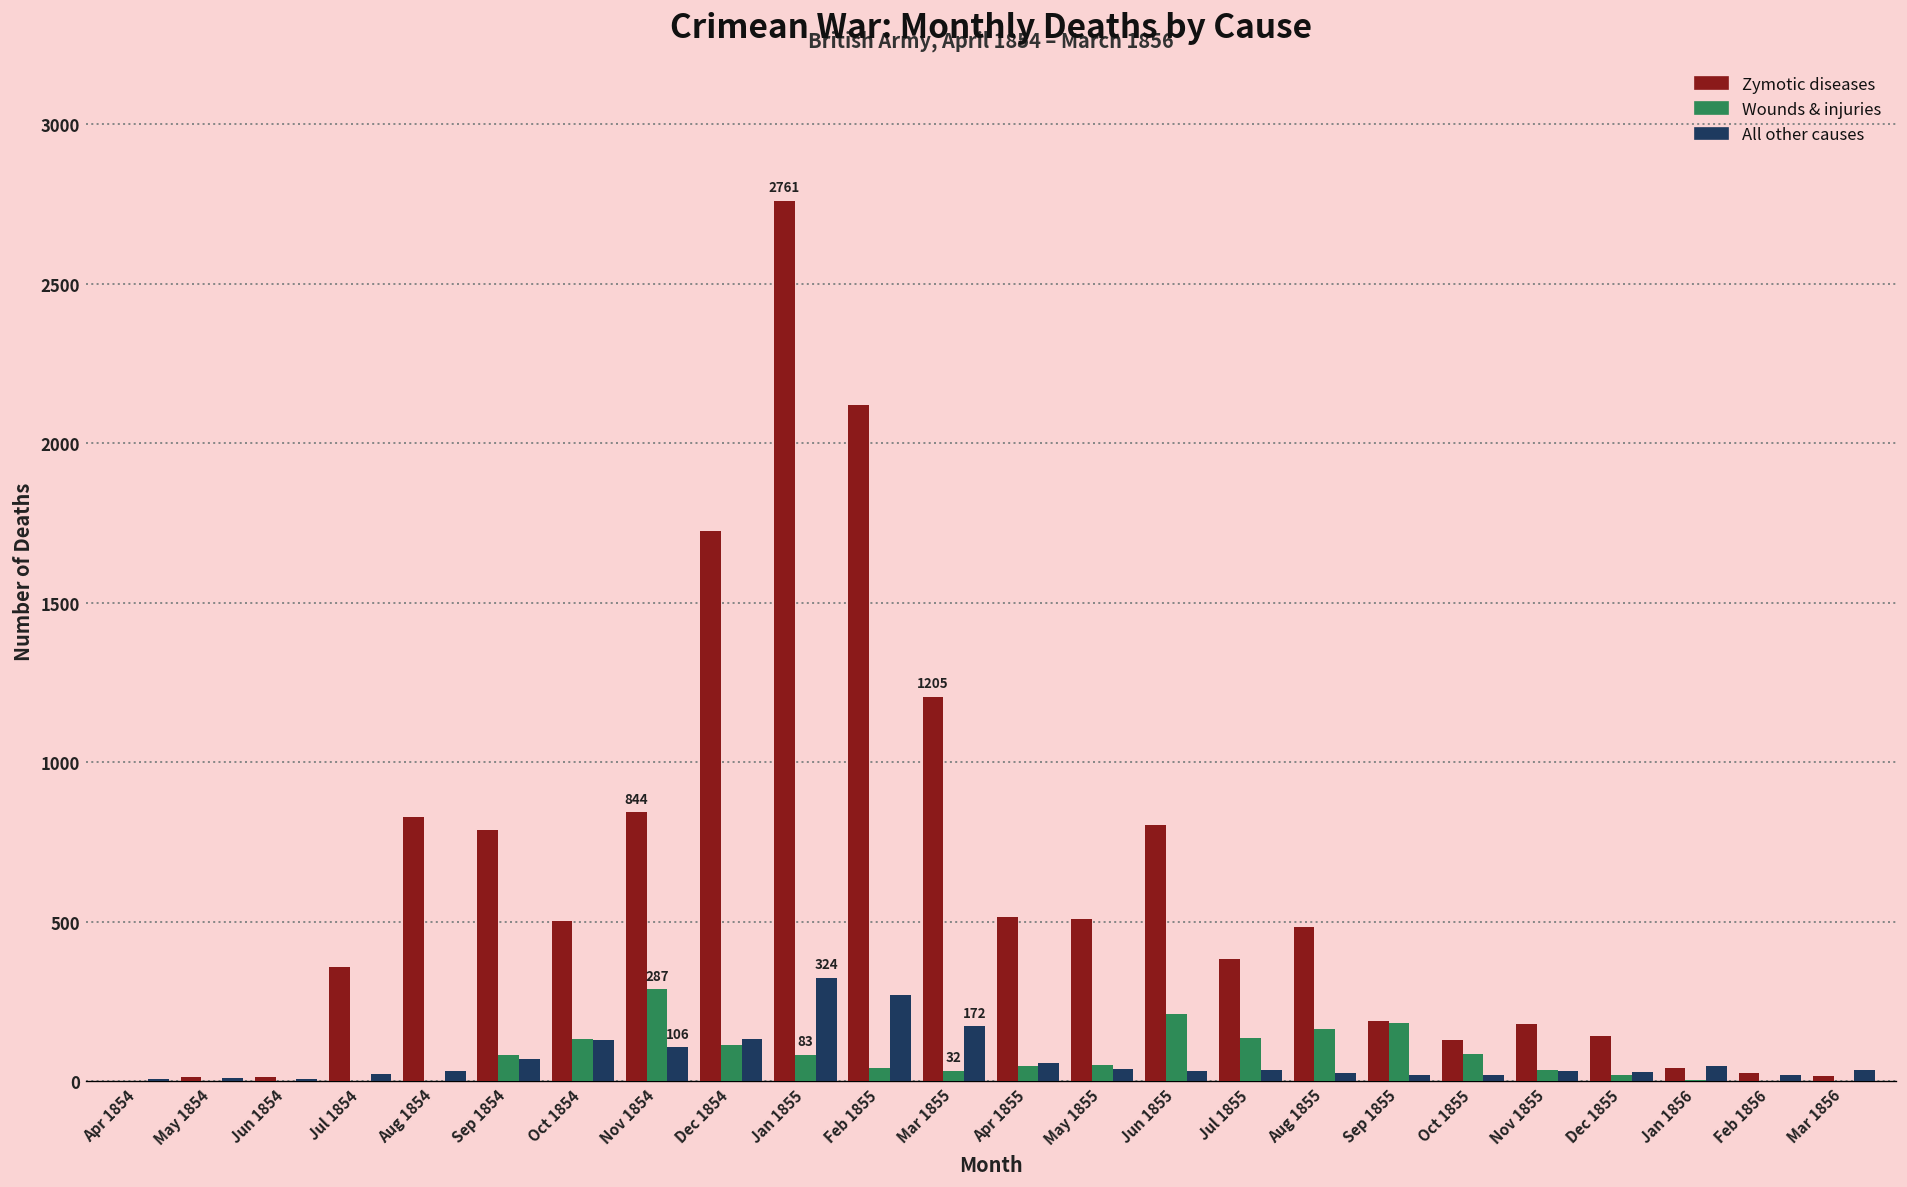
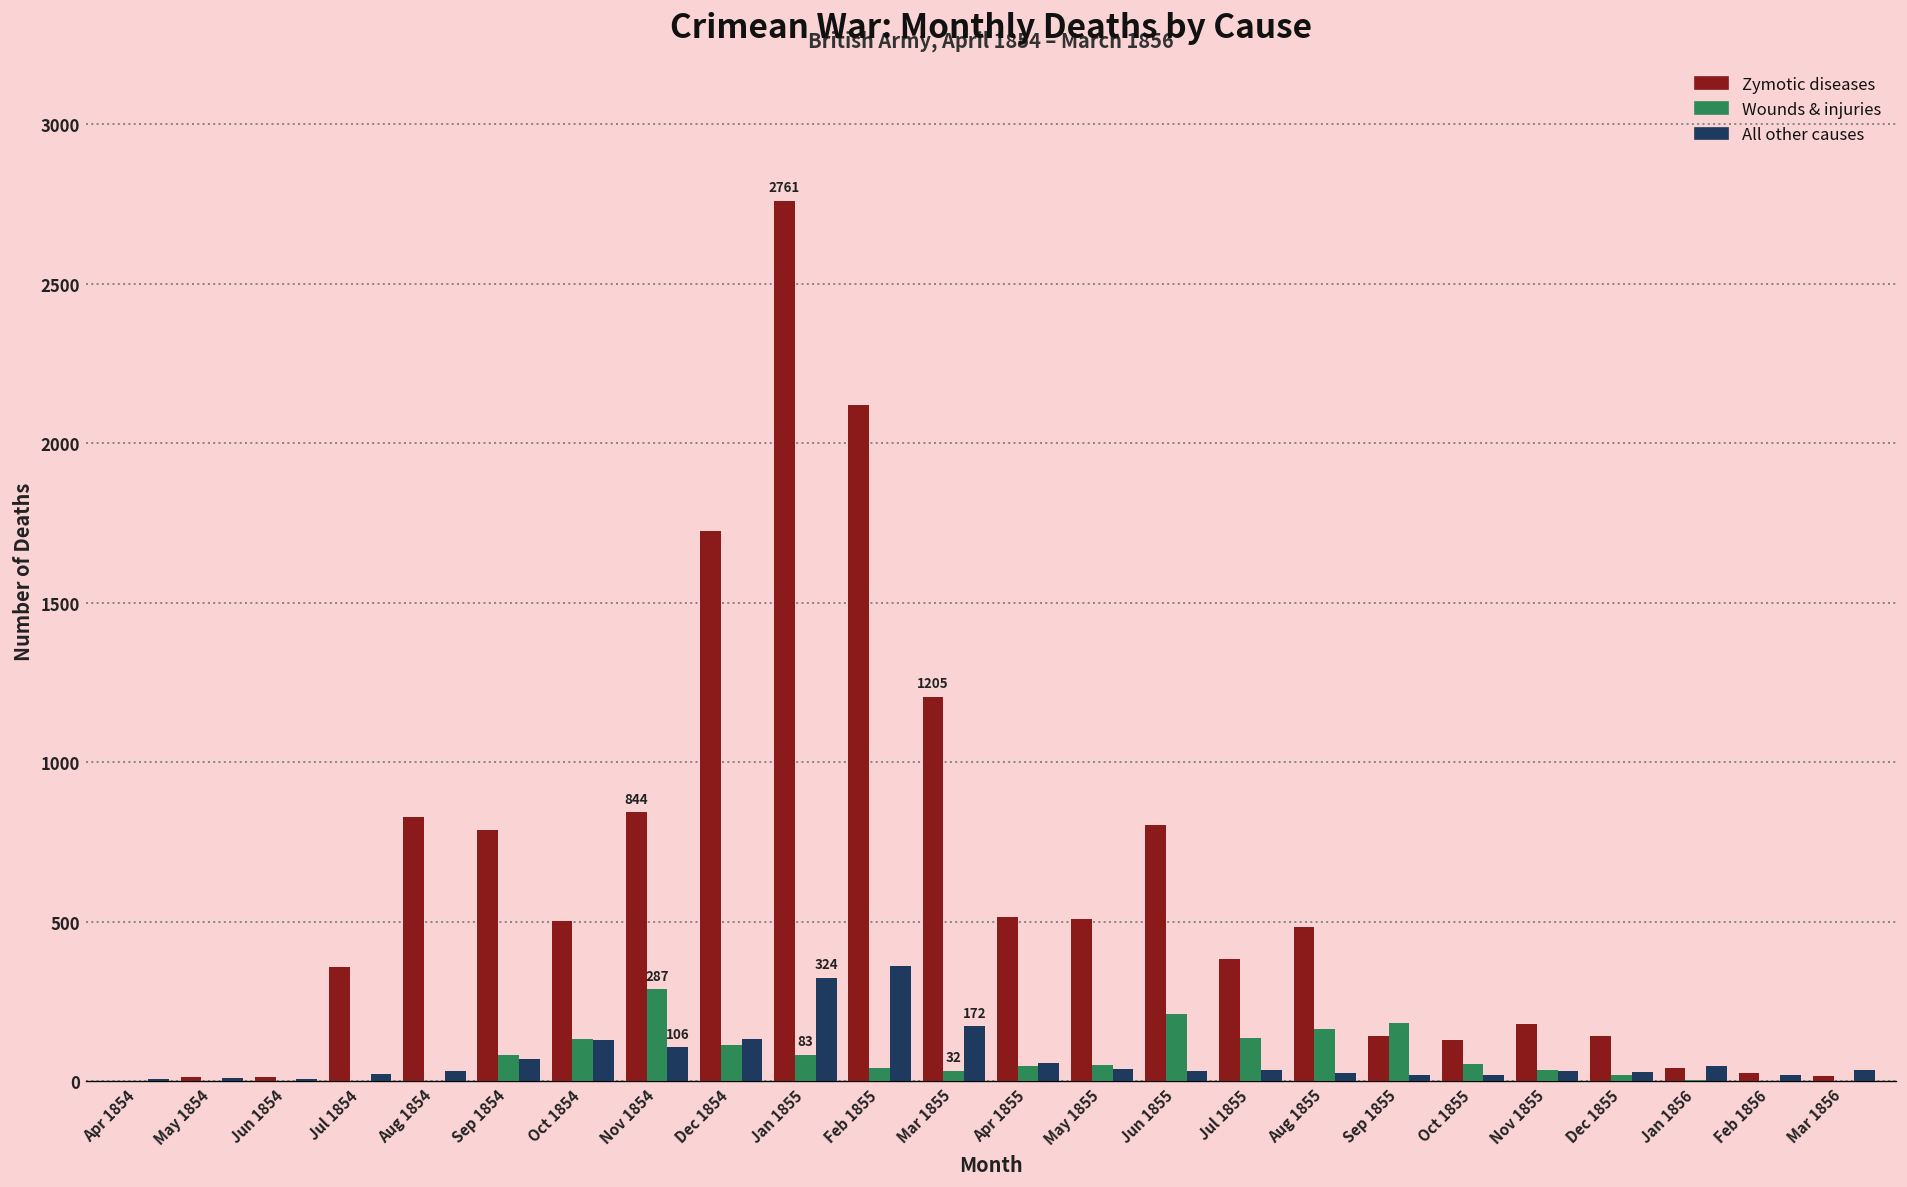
  {
    "Zymotic diseases": {
      "May 1854": 10,
      "Jun 1854": 10,
      "Jul 1854": 360,
      "Aug 1854": 830,
      "Sep 1854": 790,
      "Oct 1854": 500,
      "Dec 1854": 1730,
      "Feb 1855": 2120,
      "Apr 1855": 510,
      "May 1855": 510,
      "Jun 1855": 800,
      "Jul 1855": 380,
      "Aug 1855": 480,
-     "Sep 1855": 190,
+     "Sep 1855": 140,
      "Oct 1855": 130,
      "Nov 1855": 180,
      "Dec 1855": 140,
      "Jan 1856": 40,
      "Feb 1856": 20,
      "Mar 1856": 20
    },
    "Wounds & injuries": {
      "Apr 1854": 0,
      "May 1854": 0,
      "Jun 1854": 0,
      "Jul 1854": 0,
      "Sep 1854": 80,
      "Oct 1854": 130,
      "Dec 1854": 110,
      "Feb 1855": 40,
      "Apr 1855": 50,
      "May 1855": 50,
      "Jun 1855": 210,
      "Jul 1855": 130,
      "Aug 1855": 160,
      "Sep 1855": 180,
-     "Oct 1855": 90,
+     "Oct 1855": 50,
      "Nov 1855": 30,
      "Dec 1855": 20,
      "Feb 1856": 0,
      "Mar 1856": 0
    },
    "All other causes": {
      "Jul 1854": 20,
      "Aug 1854": 30,
      "Sep 1854": 70,
      "Oct 1854": 130,
      "Dec 1854": 130,
-     "Feb 1855": 270,
+     "Feb 1855": 360,
      "Apr 1855": 60,
      "May 1855": 40,
      "Jun 1855": 30,
      "Jul 1855": 30,
      "Aug 1855": 30,
      "Sep 1855": 20,
      "Oct 1855": 20,
      "Nov 1855": 30,
      "Dec 1855": 30,
      "Jan 1856": 50,
      "Feb 1856": 20,
      "Mar 1856": 40
    }
  }
